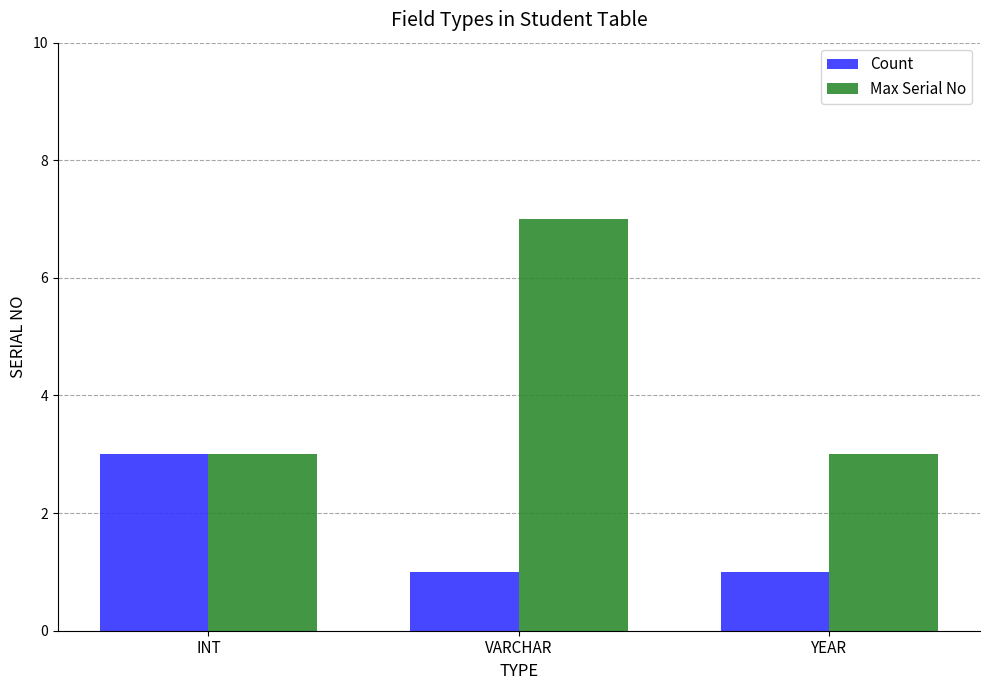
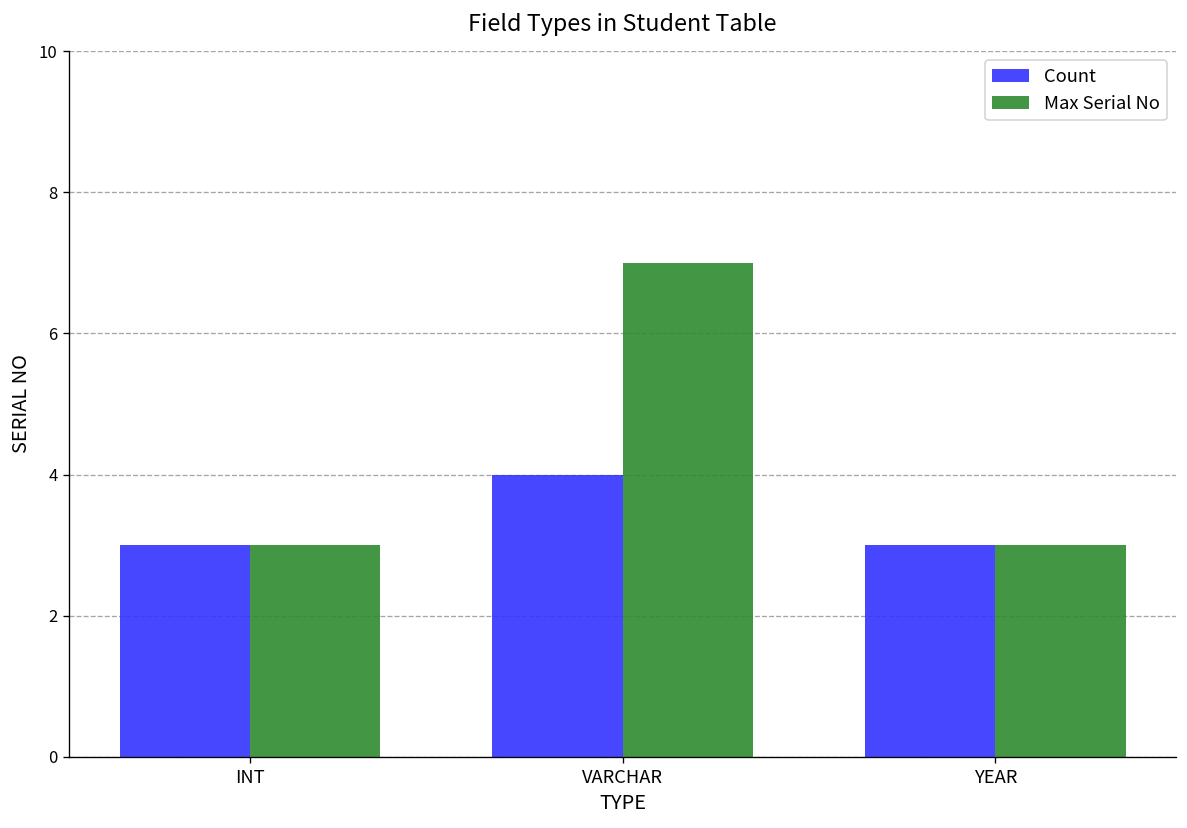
  {
    "Count": {
      "INT": 3,
-     "VARCHAR": 1,
-     "YEAR": 1
+     "VARCHAR": 4,
+     "YEAR": 3
    },
    "Max Serial No": {
      "INT": 3,
      "VARCHAR": 7,
      "YEAR": 3
    }
  }
